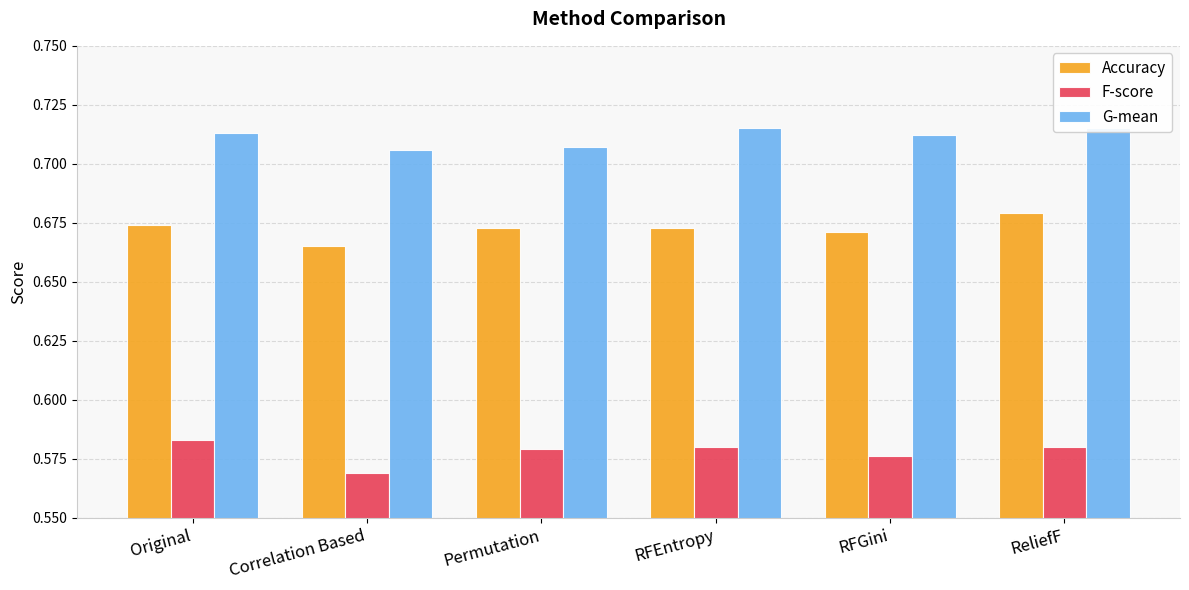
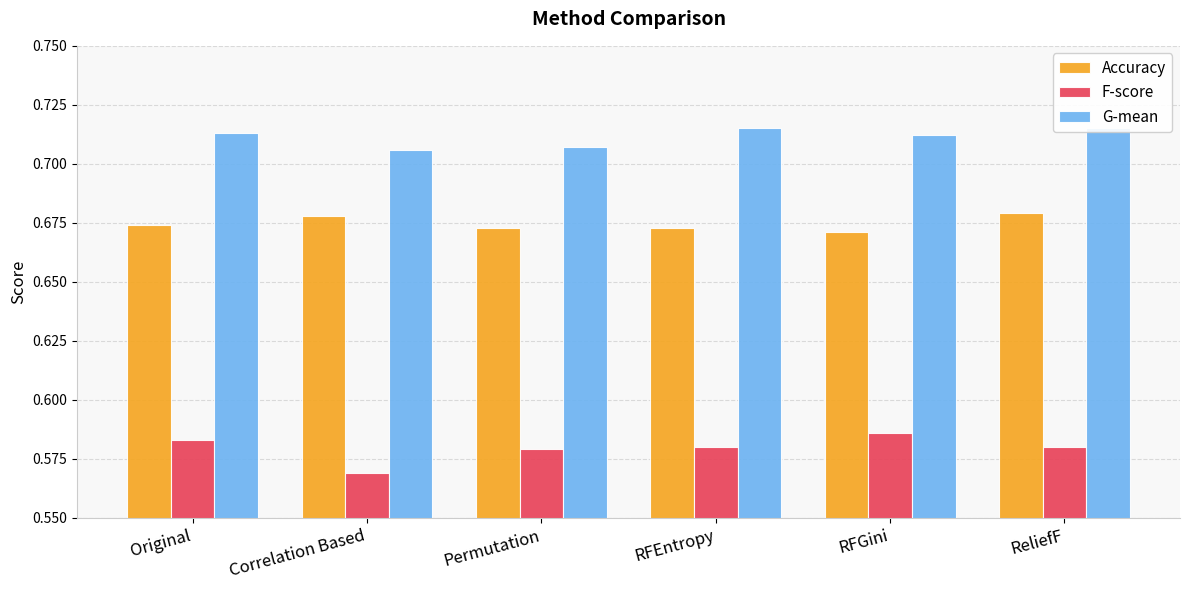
  {
    "Accuracy": {
      "Original": 0.674,
-     "Correlation Based": 0.665,
+     "Correlation Based": 0.678,
      "Permutation": 0.673,
      "RFEntropy": 0.673,
      "RFGini": 0.671,
      "ReliefF": 0.679
    },
    "F-score": {
      "Original": 0.583,
      "Correlation Based": 0.569,
      "Permutation": 0.579,
      "RFEntropy": 0.580,
-     "RFGini": 0.576,
+     "RFGini": 0.586,
      "ReliefF": 0.580
    },
    "G-mean": {
      "Original": 0.713,
      "Correlation Based": 0.706,
      "Permutation": 0.707,
      "RFEntropy": 0.715,
      "RFGini": 0.712
    }
  }
